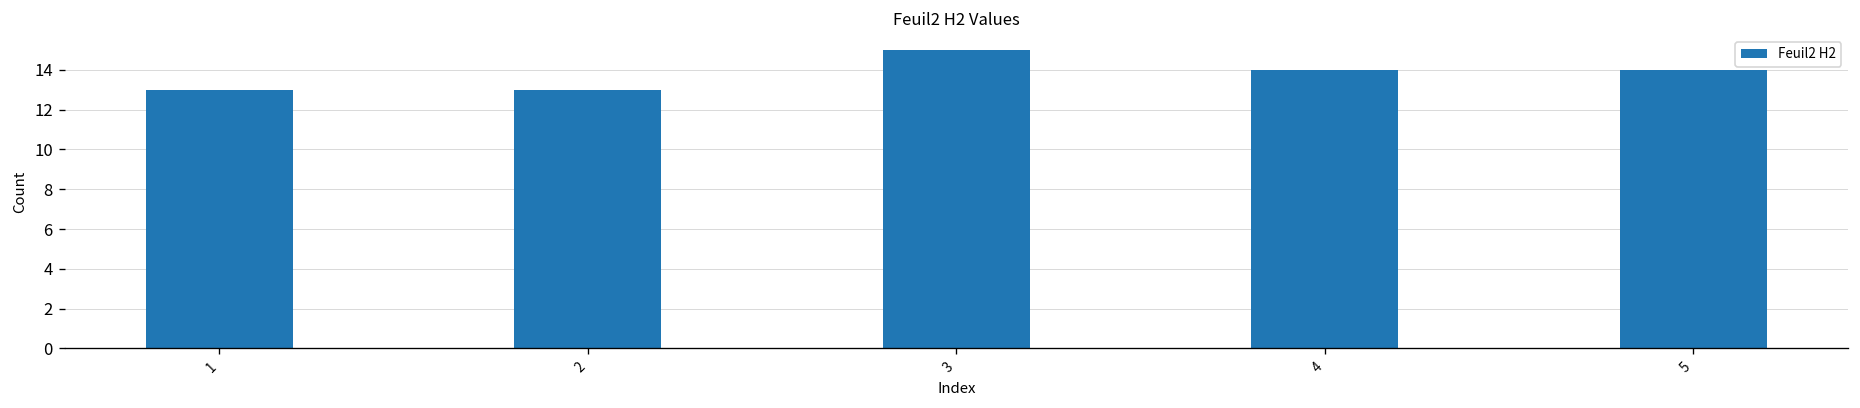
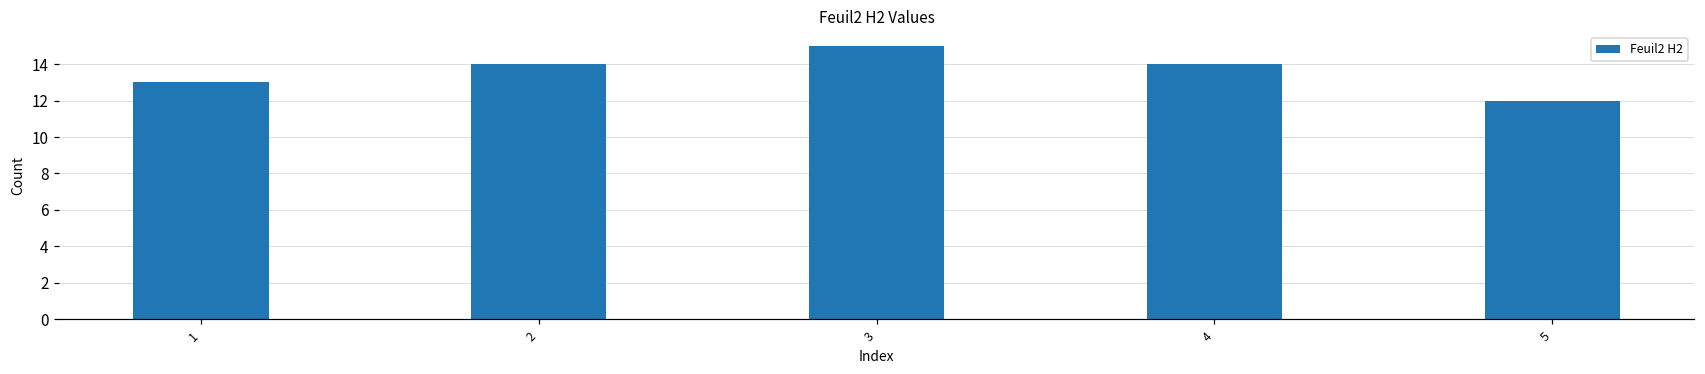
  {
    "1": 13,
-   "2": 13,
+   "2": 14,
    "3": 15,
    "4": 14,
-   "5": 14
+   "5": 12
  }
